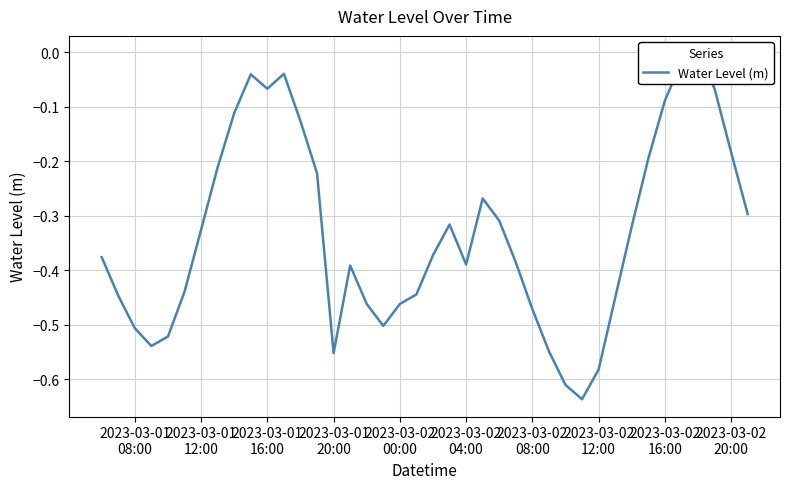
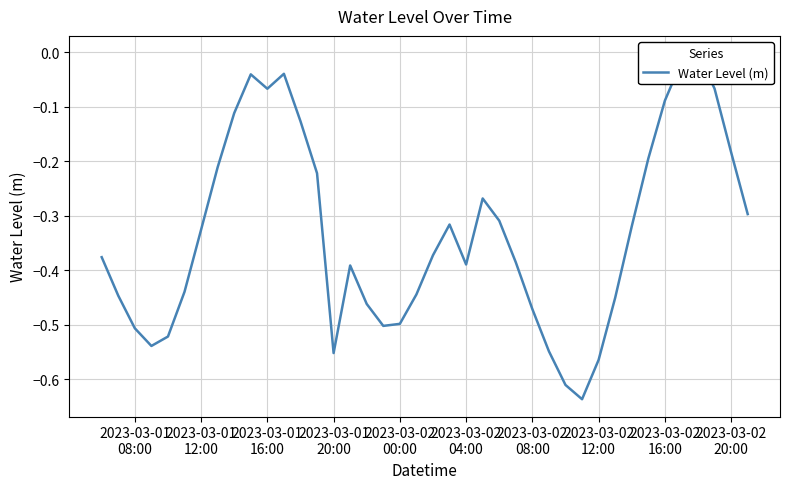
  {
    "2023-03-01 08:00": -0.51,
    "2023-03-01 12:00": -0.33,
    "2023-03-01 16:00": -0.07,
    "2023-03-01 20:00": -0.55,
-   "2023-03-02 00:00": -0.46,
+   "2023-03-02 00:00": -0.50,
    "2023-03-02 04:00": -0.39,
    "2023-03-02 08:00": -0.47,
-   "2023-03-02 12:00": -0.58,
+   "2023-03-02 12:00": -0.56,
    "2023-03-02 16:00": -0.09,
    "2023-03-02 20:00": -0.18
  }
